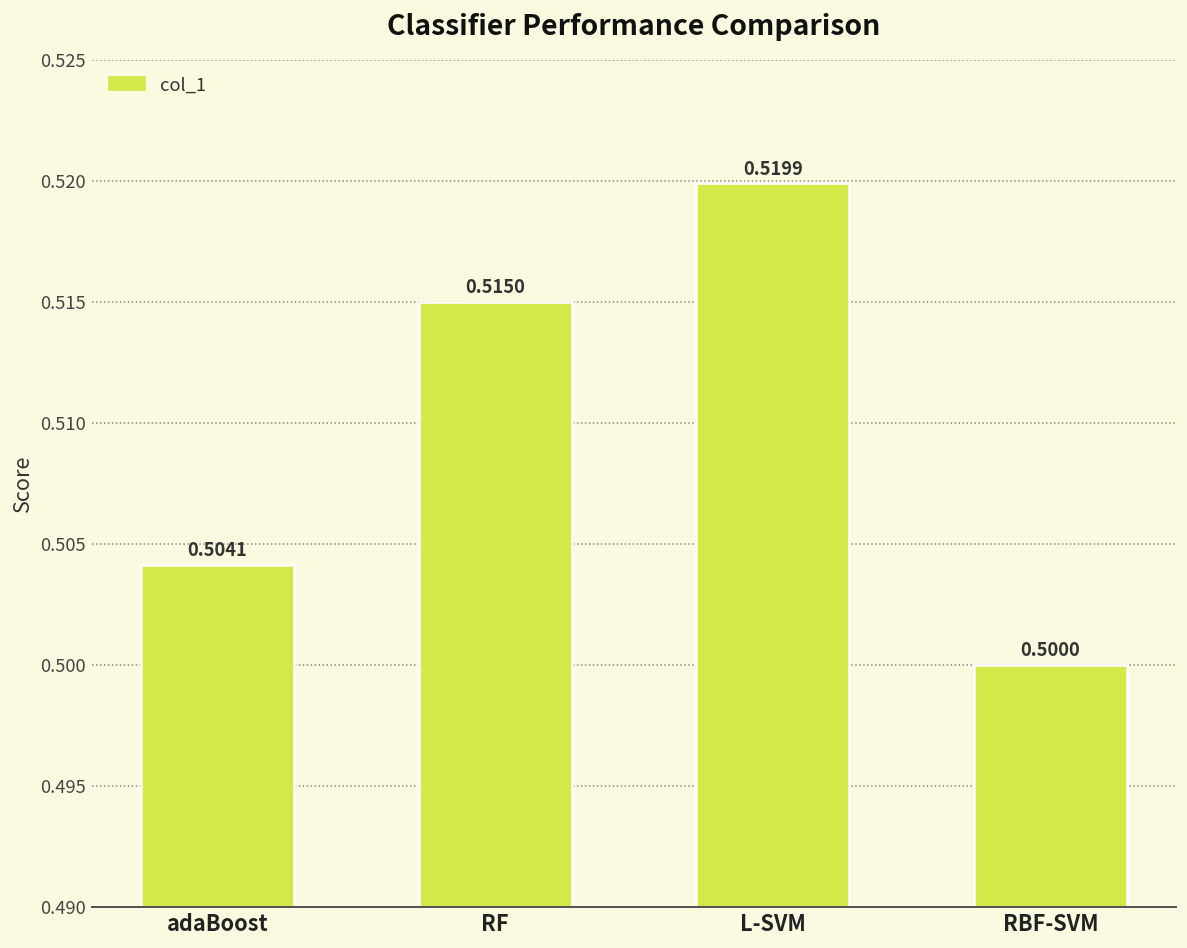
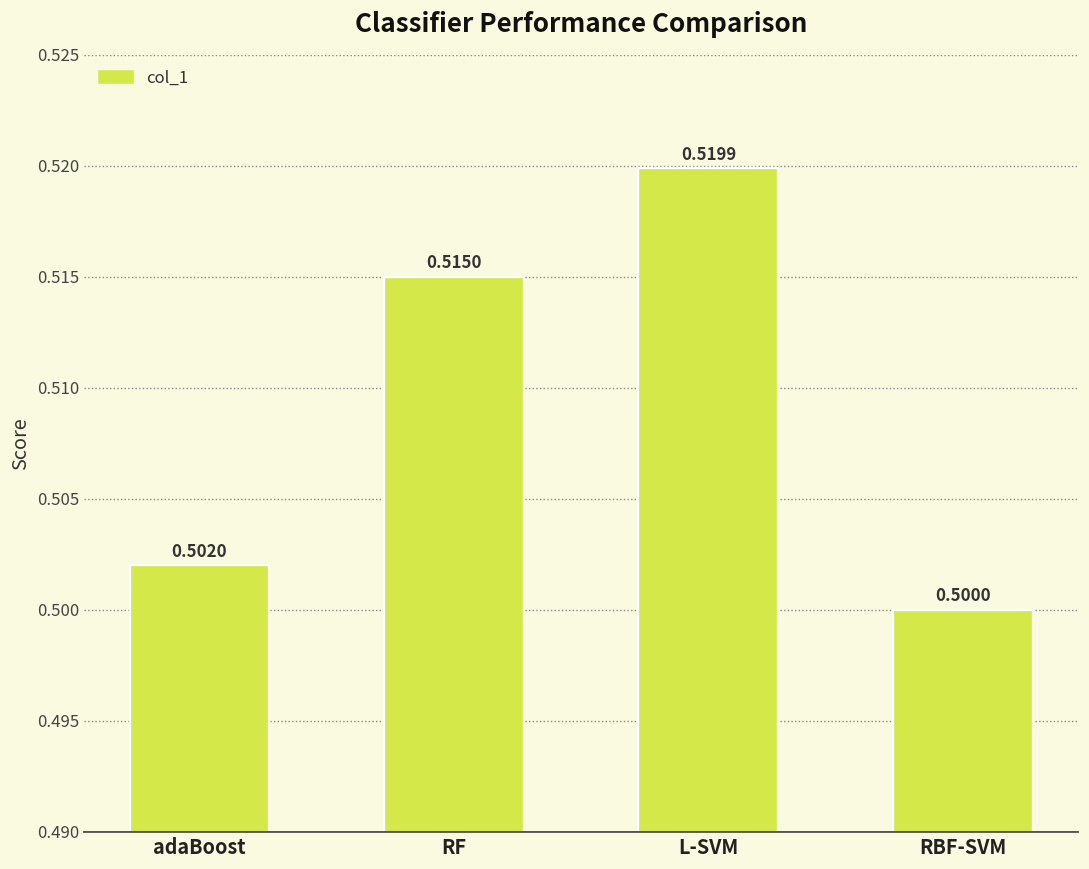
  {
-   "adaBoost": 0.5041,
+   "adaBoost": 0.5020,
    "RF": 0.5150,
    "L-SVM": 0.5199,
    "RBF-SVM": 0.5000
  }
